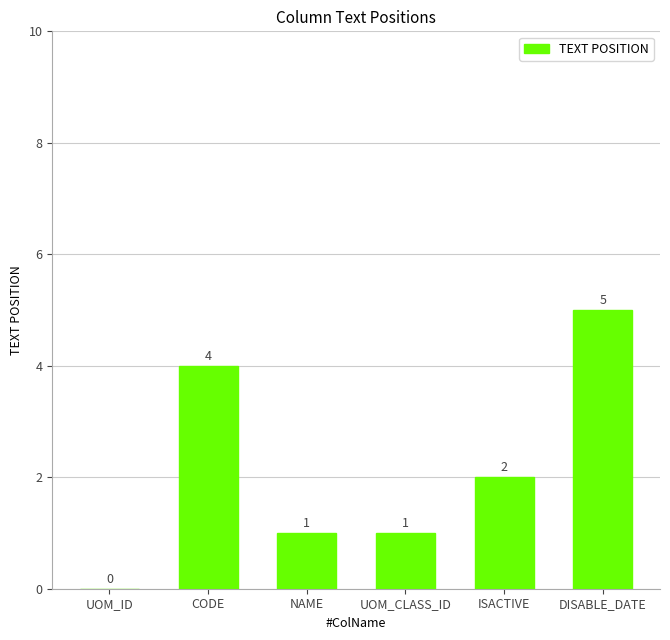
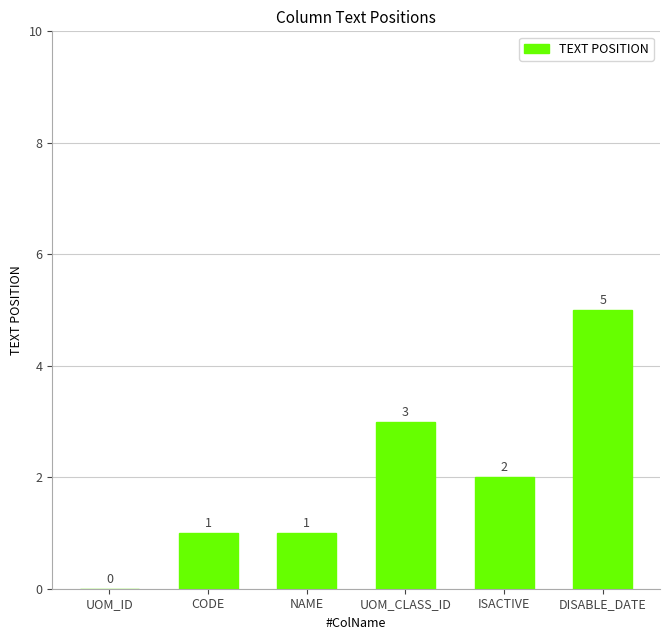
  {
    "UOM_ID": 0,
-   "CODE": 4,
+   "CODE": 1,
    "NAME": 1,
-   "UOM_CLASS_ID": 1,
+   "UOM_CLASS_ID": 3,
    "ISACTIVE": 2,
    "DISABLE_DATE": 5
  }
